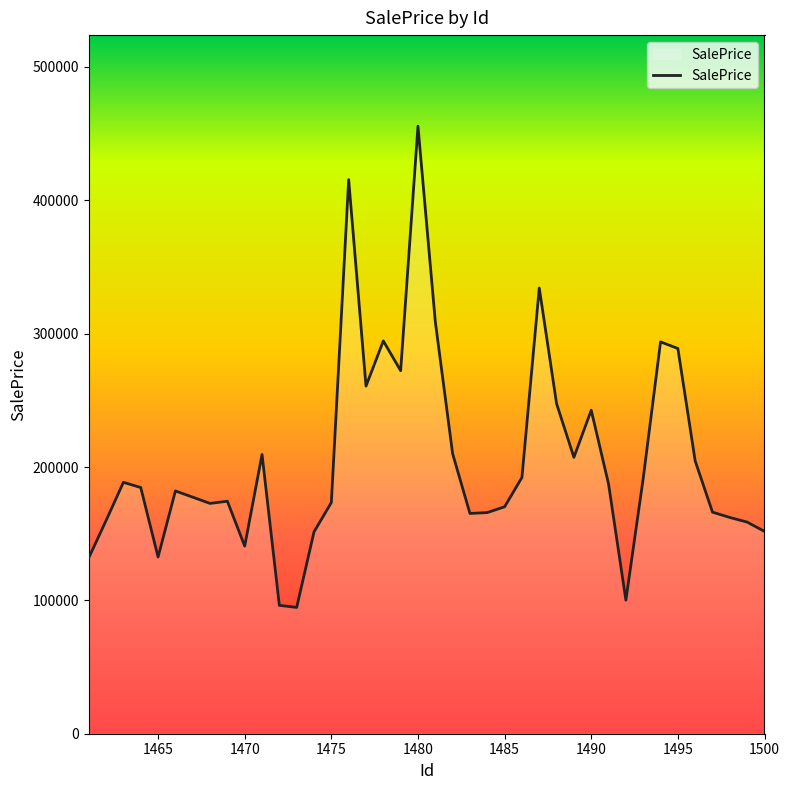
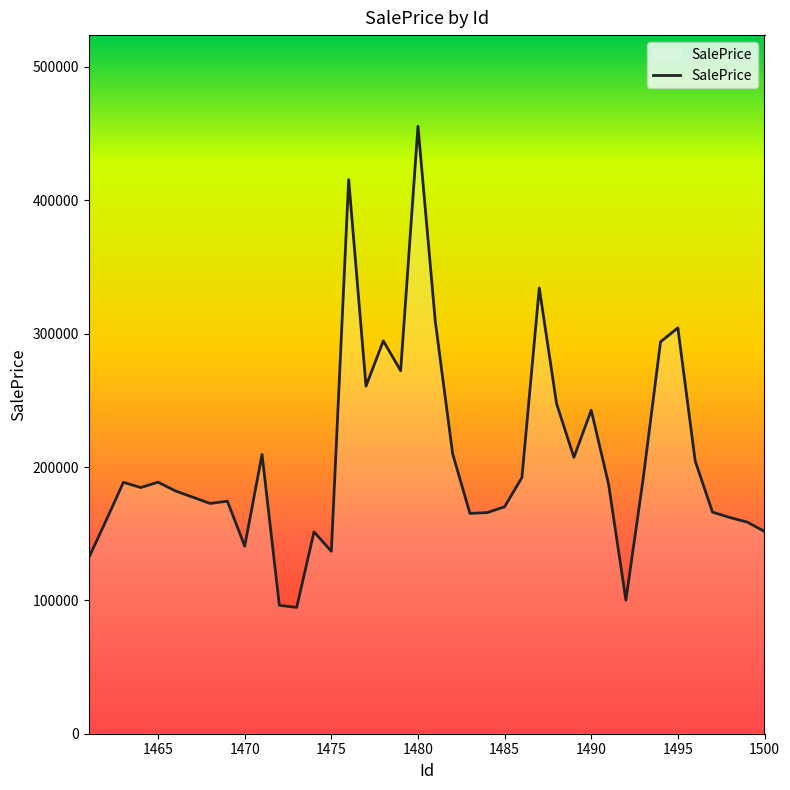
  {
-   "1465": 133000,
+   "1465": 189000,
    "1470": 141000,
-   "1475": 173000,
+   "1475": 137000,
    "1480": 456000,
    "1485": 170000,
    "1490": 243000,
-   "1495": 289000,
+   "1495": 304000,
    "1500": 152000
  }
